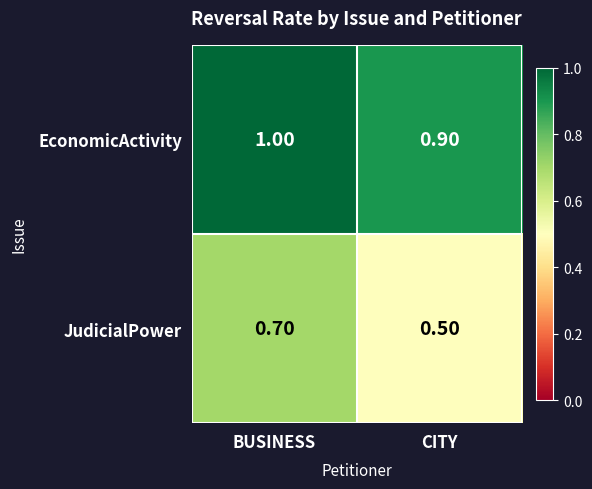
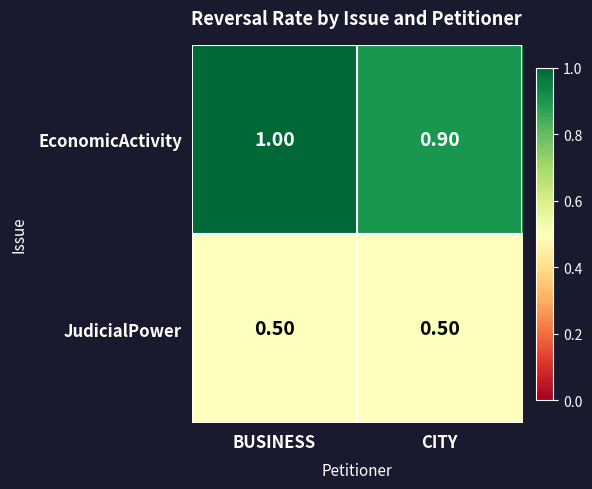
  {
    "EconomicActivity": {
      "BUSINESS": 1.00,
      "CITY": 0.90
    },
    "JudicialPower": {
-     "BUSINESS": 0.70,
+     "BUSINESS": 0.50,
      "CITY": 0.50
    }
  }
